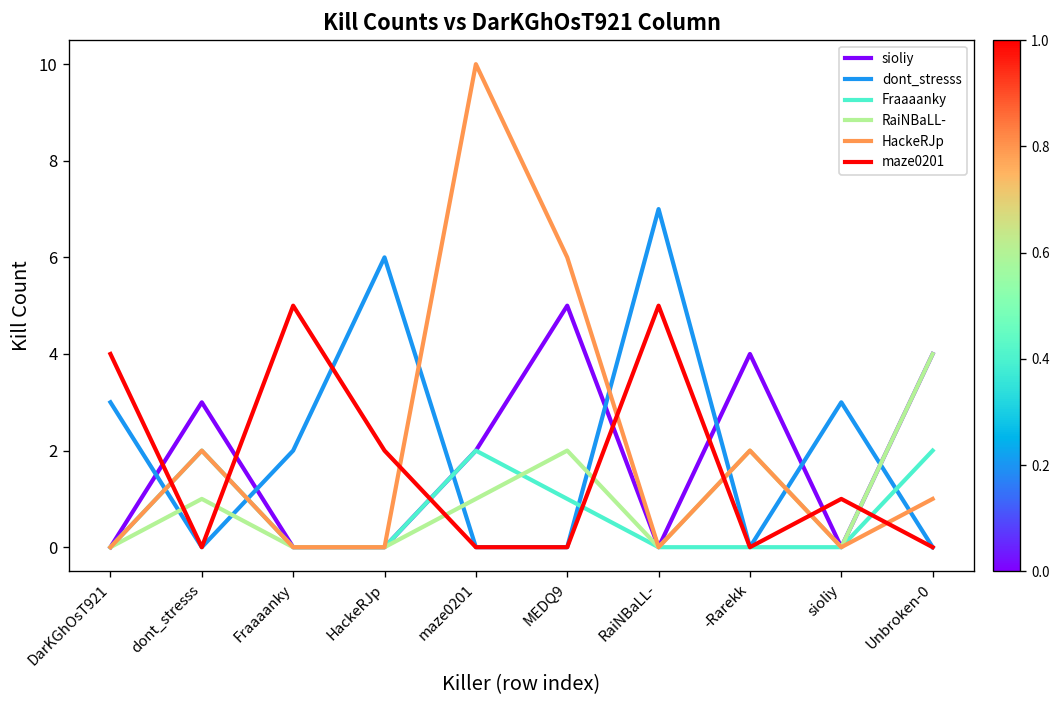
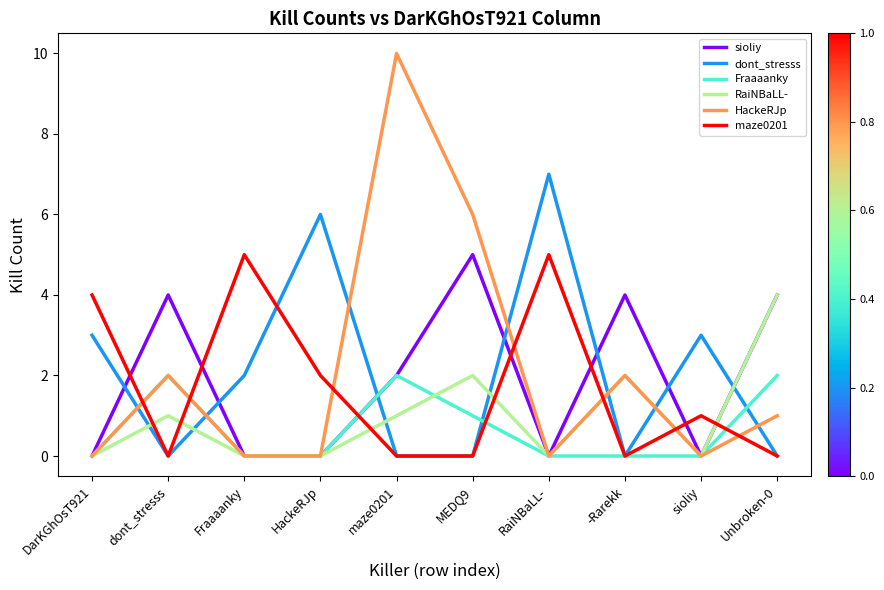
  {
    "sioliy": {
-     "dont_stresss": 3,
+     "dont_stresss": 4,
      "MEDQ9": 5,
      "-Rarekk": 4
    },
    "dont_stresss": {
      "DarKGhOsT921": 3,
      "Fraaaanky": 2,
      "HackeRJp": 6,
      "RaiNBaLL-": 7,
      "sioliy": 3
    },
    "Fraaaanky": {
      "MEDQ9": 1,
      "Unbroken-0": 2
    },
    "RaiNBaLL-": {
      "dont_stresss": 1,
      "maze0201": 1,
      "MEDQ9": 2
    },
    "HackeRJp": {
      "maze0201": 10,
      "MEDQ9": 6,
      "Unbroken-0": 1
    },
    "maze0201": {
      "DarKGhOsT921": 4,
      "Fraaaanky": 5,
      "HackeRJp": 2,
      "RaiNBaLL-": 5,
      "sioliy": 1
    }
  }
